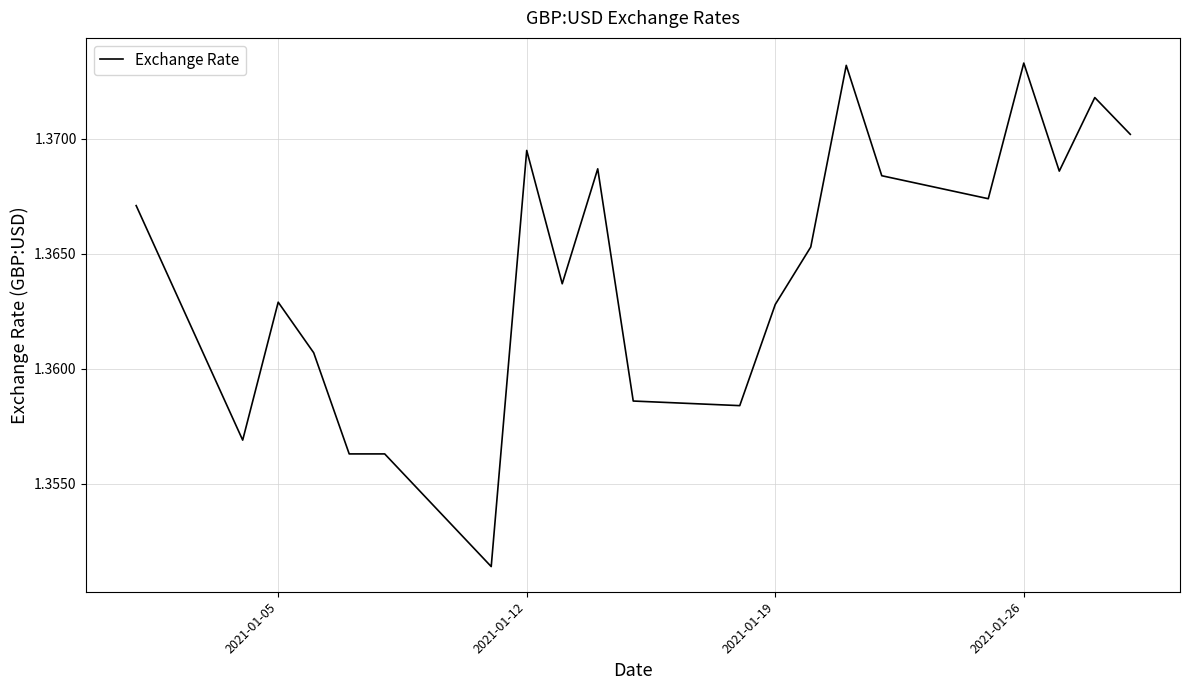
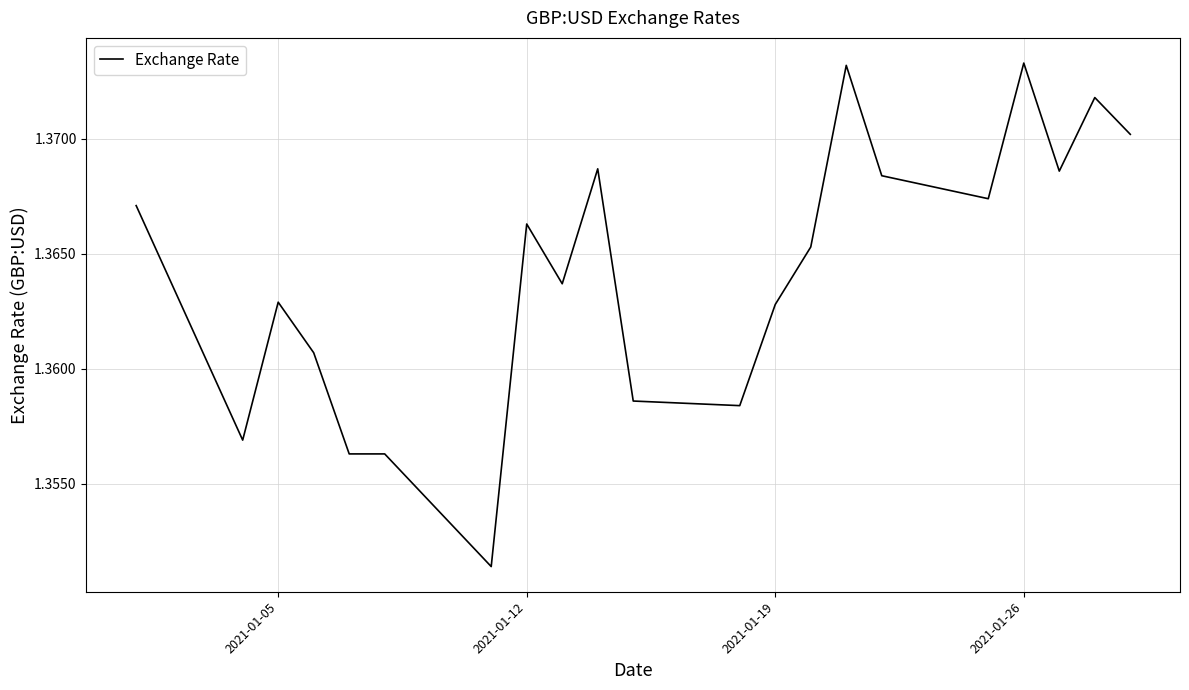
  {
    "2021-01-05": 1.3629,
-   "2021-01-12": 1.3695,
+   "2021-01-12": 1.3663,
    "2021-01-19": 1.3628,
    "2021-01-26": 1.3733
  }
